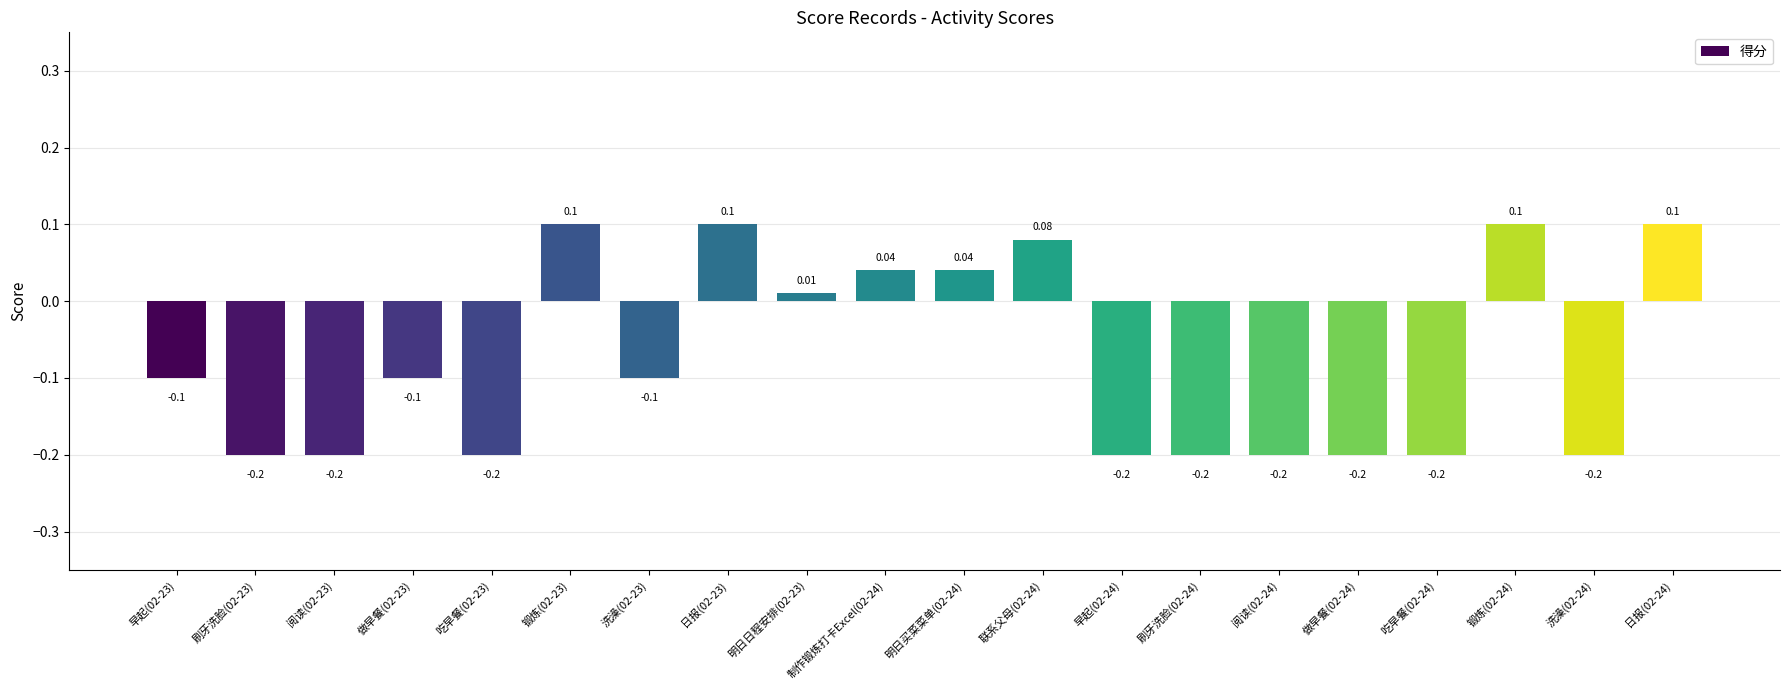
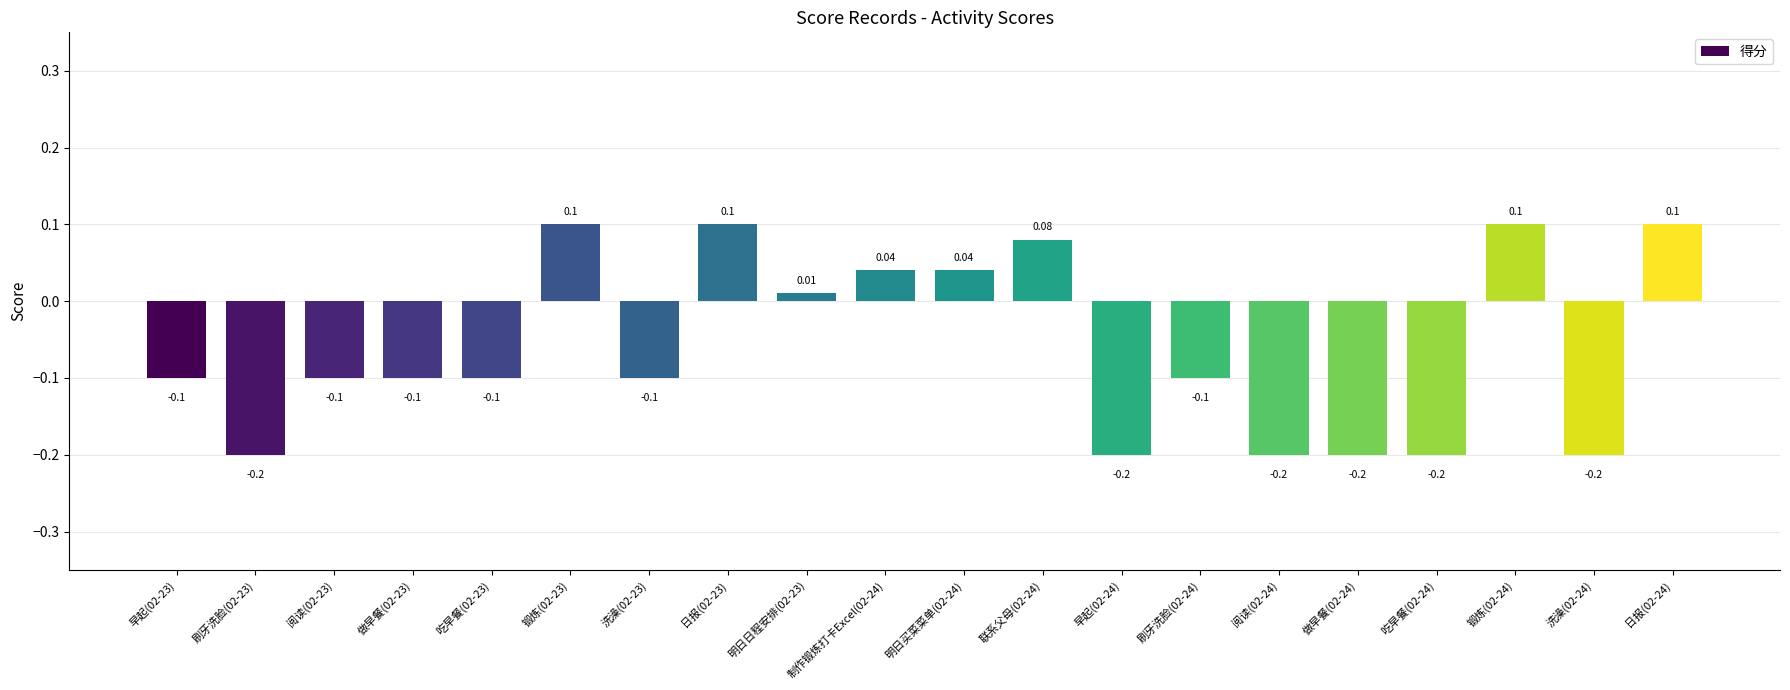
  {
    "早起(02-23)": -0.1,
    "刷牙洗脸(02-23)": -0.2,
-   "阅读(02-23)": -0.2,
+   "阅读(02-23)": -0.1,
    "做早餐(02-23)": -0.1,
-   "吃早餐(02-23)": -0.2,
+   "吃早餐(02-23)": -0.1,
    "锻炼(02-23)": 0.1,
    "洗澡(02-23)": -0.1,
    "日报(02-23)": 0.1,
    "明日日程安排(02-23)": 0.01,
    "制作锻炼打卡Excel(02-24)": 0.04,
    "明日买菜菜单(02-24)": 0.04,
    "联系父母(02-24)": 0.08,
    "早起(02-24)": -0.2,
-   "刷牙洗脸(02-24)": -0.2,
+   "刷牙洗脸(02-24)": -0.1,
    "阅读(02-24)": -0.2,
    "做早餐(02-24)": -0.2,
    "吃早餐(02-24)": -0.2,
    "锻炼(02-24)": 0.1,
    "洗澡(02-24)": -0.2,
    "日报(02-24)": 0.1
  }
